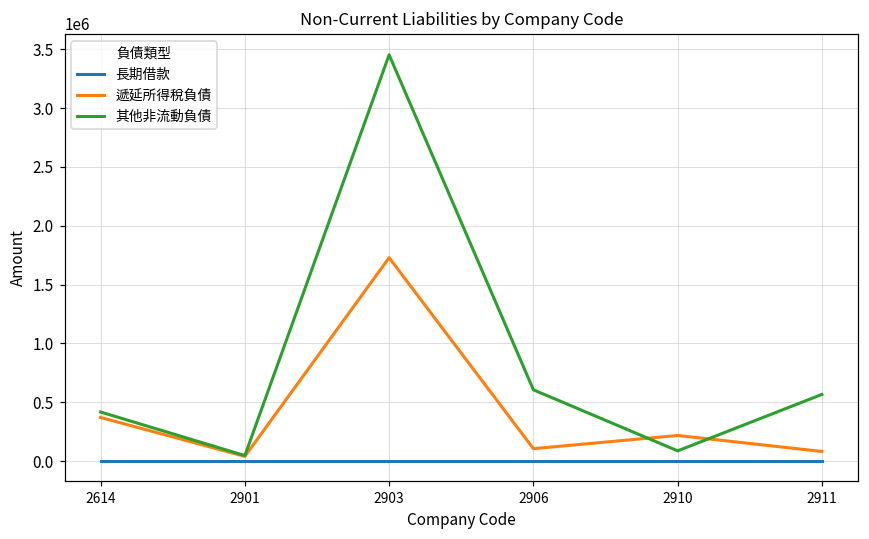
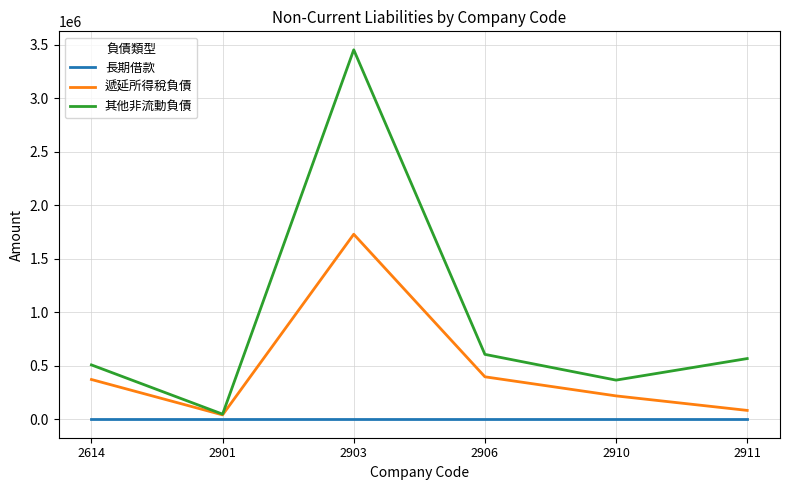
  {
    "長期借款": {
      "2614": 0,
      "2901": 0,
      "2903": 0,
      "2906": 0,
      "2910": 0,
      "2911": 0
    },
    "遞延所得稅負債": {
      "2614": 370000,
      "2903": 1730000,
-     "2906": 110000,
+     "2906": 400000,
      "2910": 220000,
      "2911": 80000
    },
    "其他非流動負債": {
-     "2614": 420000,
+     "2614": 510000,
      "2903": 3450000,
      "2906": 610000,
-     "2910": 90000,
+     "2910": 370000,
      "2911": 570000
    }
  }
